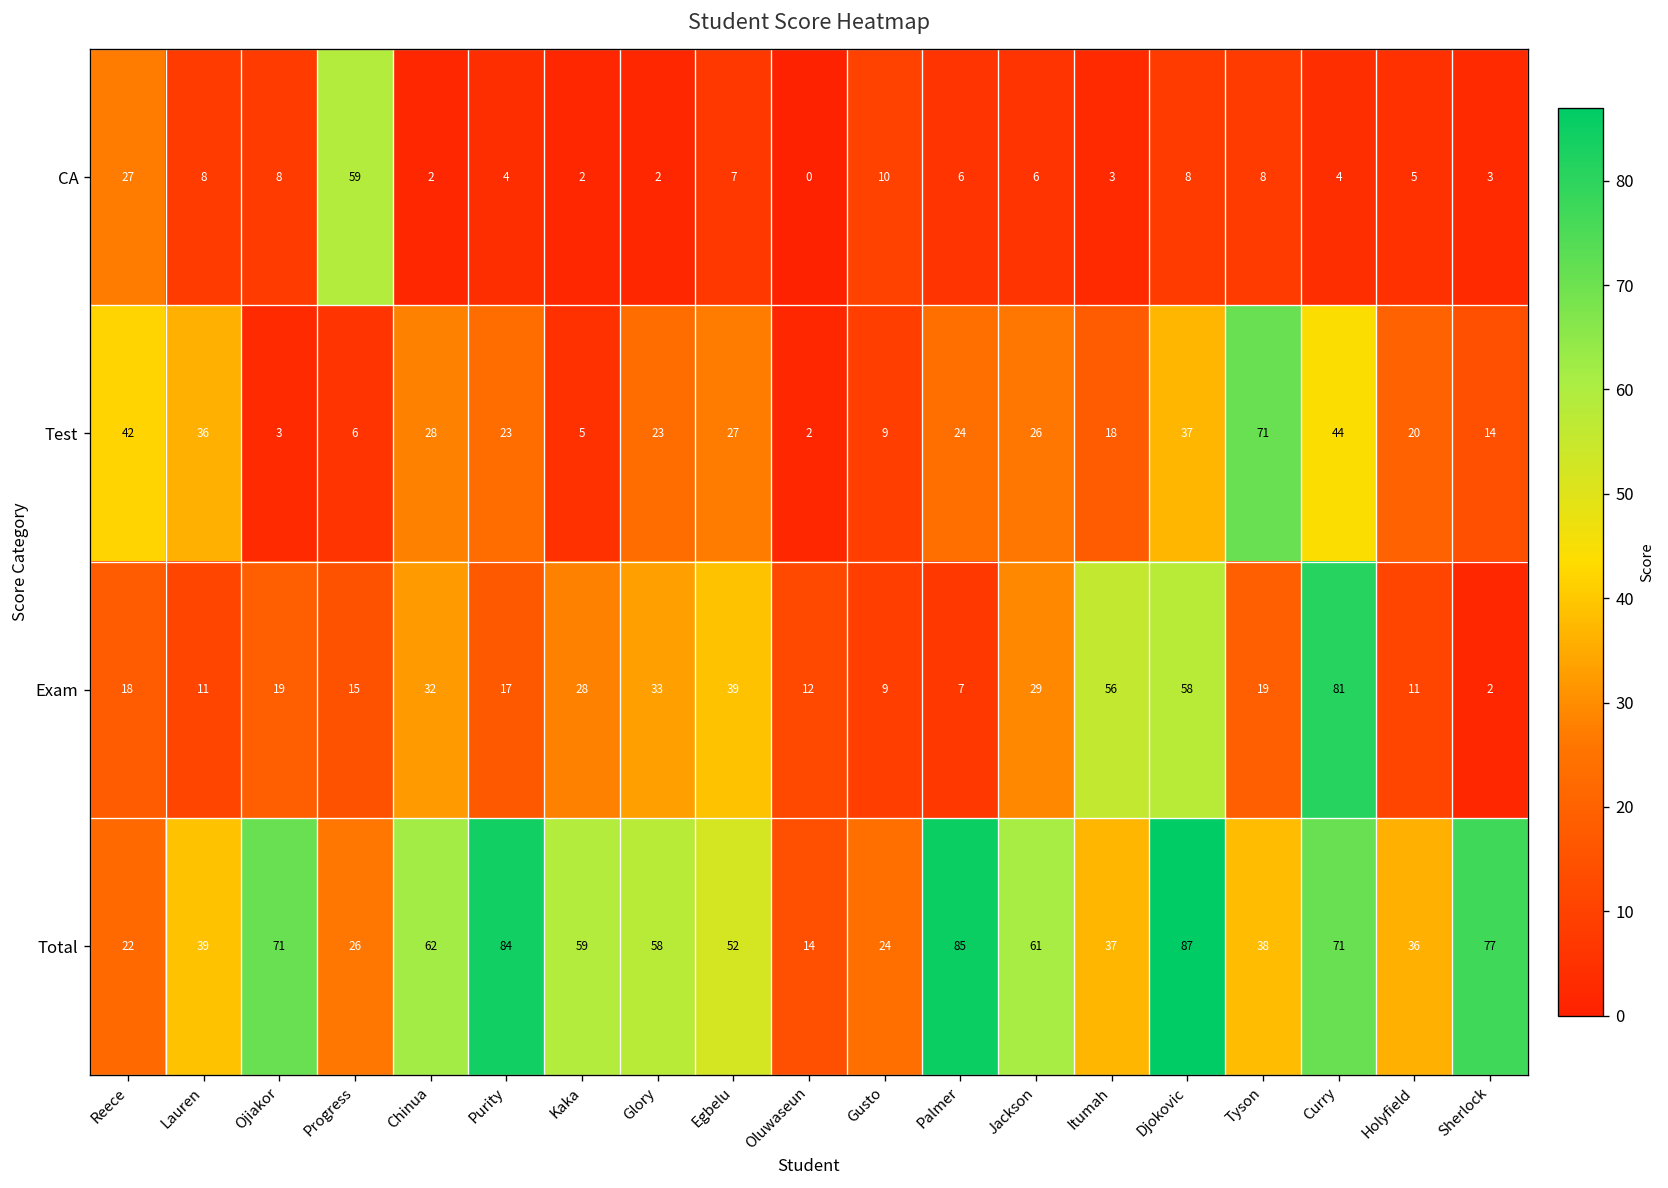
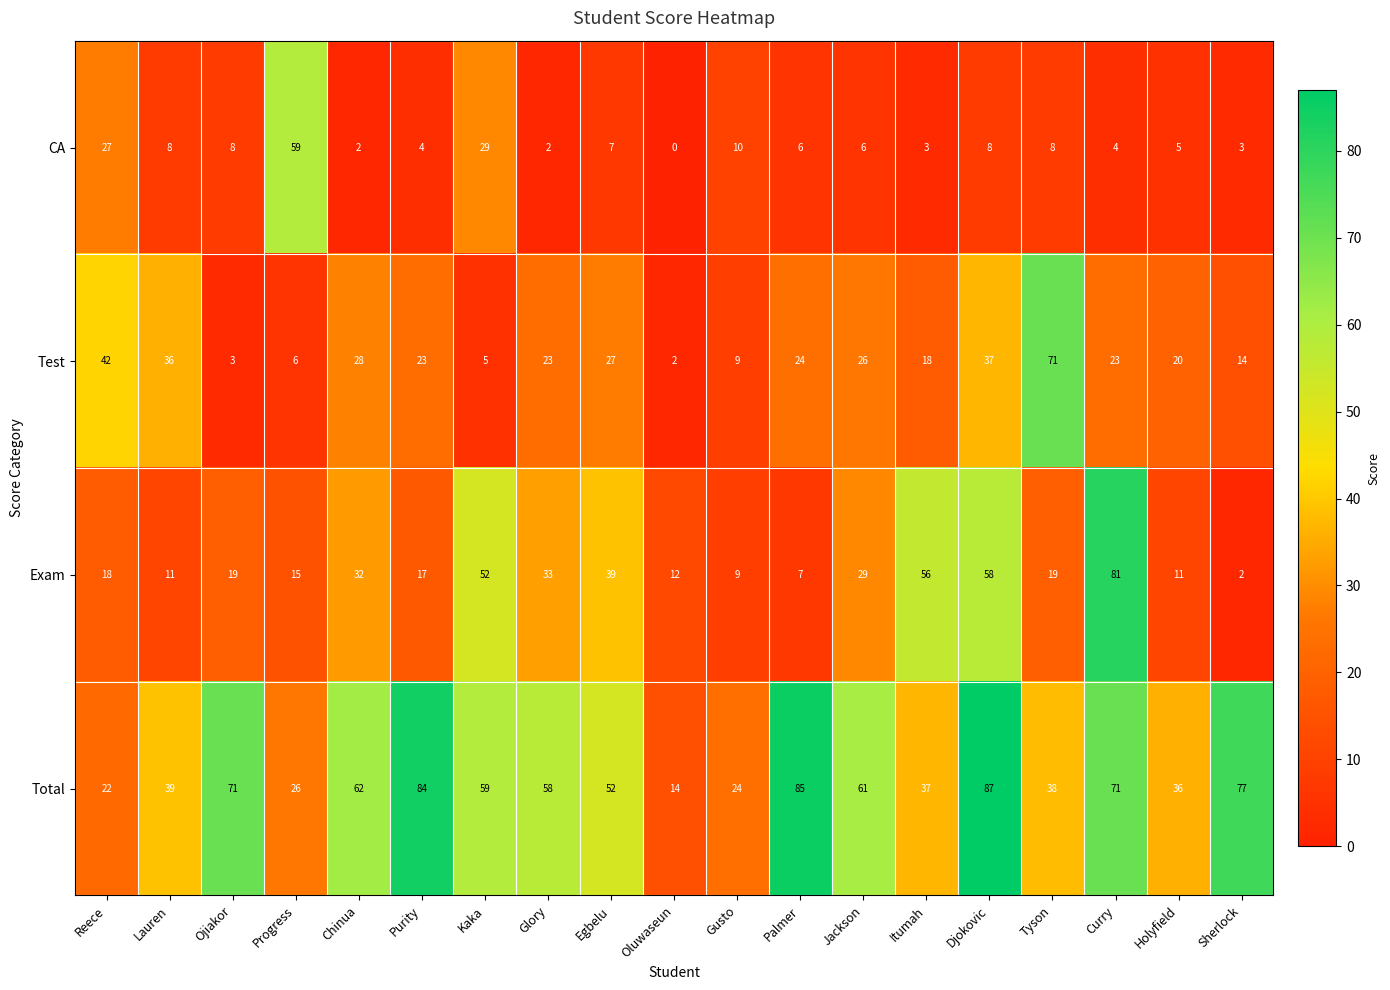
  {
    "CA": {
      "Reece": 27,
      "Lauren": 8,
      "Ojiakor": 8,
      "Progress": 59,
      "Chinua": 2,
      "Purity": 4,
-     "Kaka": 2,
+     "Kaka": 29,
      "Glory": 2,
      "Egbelu": 7,
      "Oluwaseun": 0,
      "Gusto": 10,
      "Palmer": 6,
      "Jackson": 6,
      "Itumah": 3,
      "Djokovic": 8,
      "Tyson": 8,
      "Curry": 4,
      "Holyfield": 5,
      "Sherlock": 3
    },
    "Test": {
      "Reece": 42,
      "Lauren": 36,
      "Ojiakor": 3,
      "Progress": 6,
      "Chinua": 28,
      "Purity": 23,
      "Kaka": 5,
      "Glory": 23,
      "Egbelu": 27,
      "Oluwaseun": 2,
      "Gusto": 9,
      "Palmer": 24,
      "Jackson": 26,
      "Itumah": 18,
      "Djokovic": 37,
      "Tyson": 71,
-     "Curry": 44,
+     "Curry": 23,
      "Holyfield": 20,
      "Sherlock": 14
    },
    "Exam": {
      "Reece": 18,
      "Lauren": 11,
      "Ojiakor": 19,
      "Progress": 15,
      "Chinua": 32,
      "Purity": 17,
-     "Kaka": 28,
+     "Kaka": 52,
      "Glory": 33,
      "Egbelu": 39,
      "Oluwaseun": 12,
      "Gusto": 9,
      "Palmer": 7,
      "Jackson": 29,
      "Itumah": 56,
      "Djokovic": 58,
      "Tyson": 19,
      "Curry": 81,
      "Holyfield": 11,
      "Sherlock": 2
    },
    "Total": {
      "Reece": 22,
      "Lauren": 39,
      "Ojiakor": 71,
      "Progress": 26,
      "Chinua": 62,
      "Purity": 84,
      "Kaka": 59,
      "Glory": 58,
      "Egbelu": 52,
      "Oluwaseun": 14,
      "Gusto": 24,
      "Palmer": 85,
      "Jackson": 61,
      "Itumah": 37,
      "Djokovic": 87,
      "Tyson": 38,
      "Curry": 71,
      "Holyfield": 36,
      "Sherlock": 77
    }
  }
